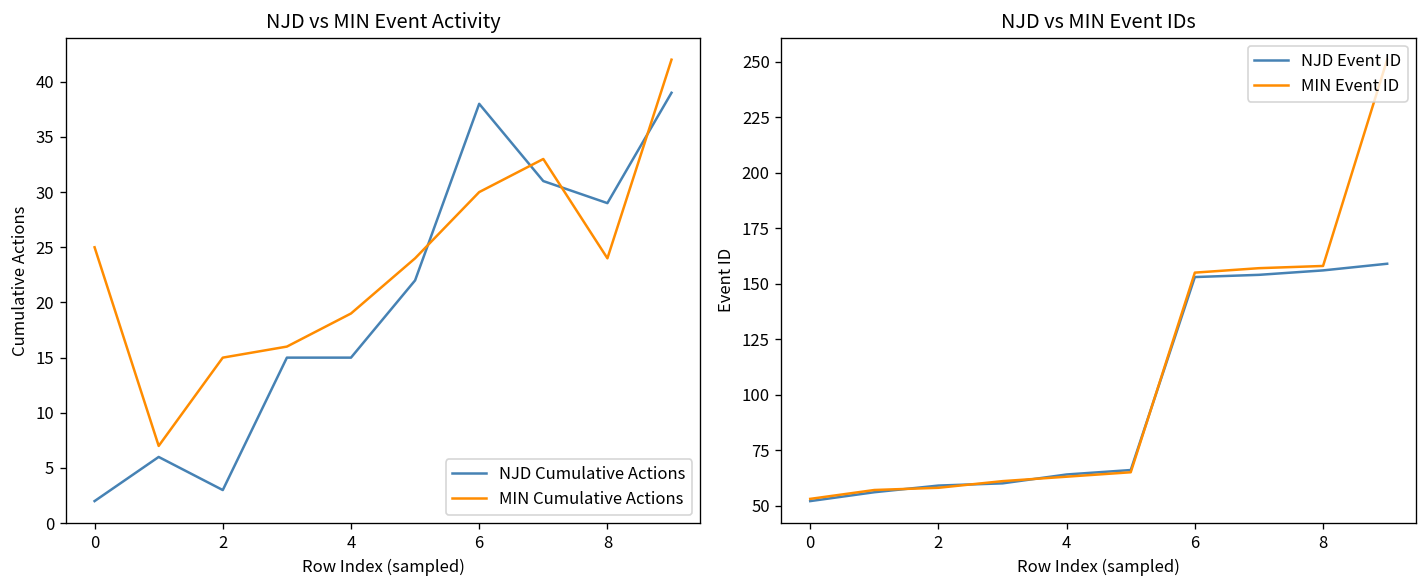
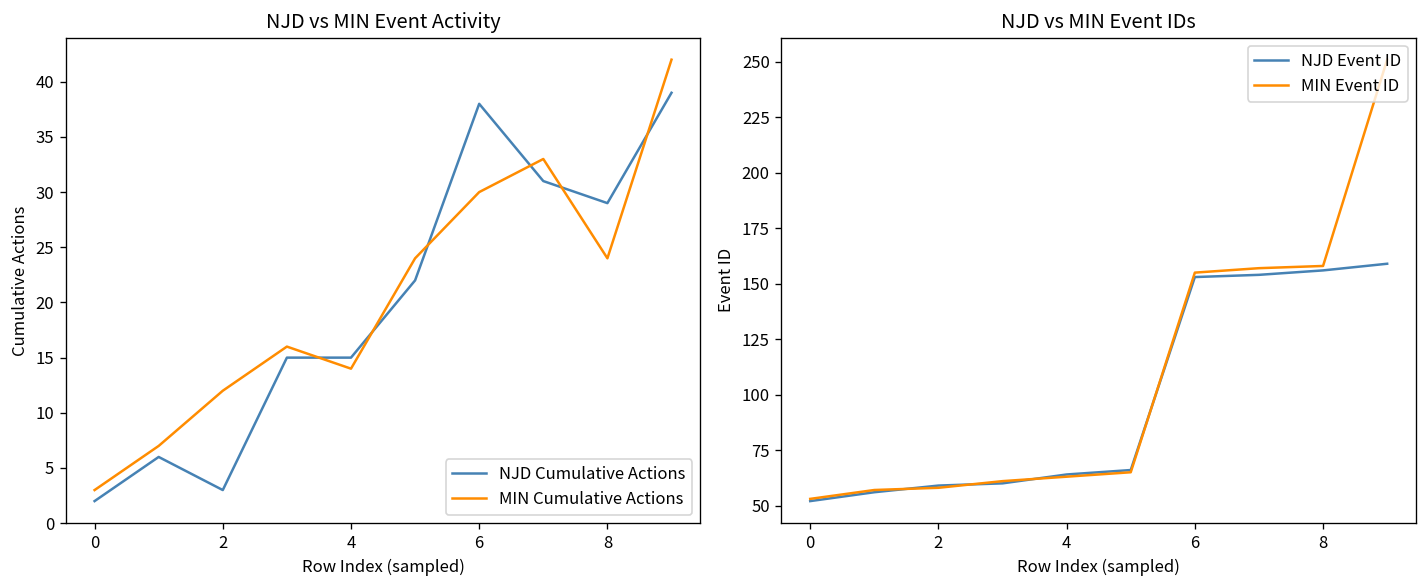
  {
    "NJD vs MIN Event Activity": {
      "NJD Cumulative Actions": {
        "0": 2,
        "2": 3,
        "4": 15,
        "6": 38,
        "8": 29
      },
      "MIN Cumulative Actions": {
-       "0": 25,
-       "2": 15,
-       "4": 19,
+       "0": 3,
+       "2": 12,
+       "4": 14,
        "6": 30,
        "8": 24
      }
    },
    "NJD vs MIN Event IDs": {
      "NJD Event ID": {
        "6": 153,
        "8": 156
      },
      "MIN Event ID": {
        "6": 155,
        "8": 158
      }
    }
  }
